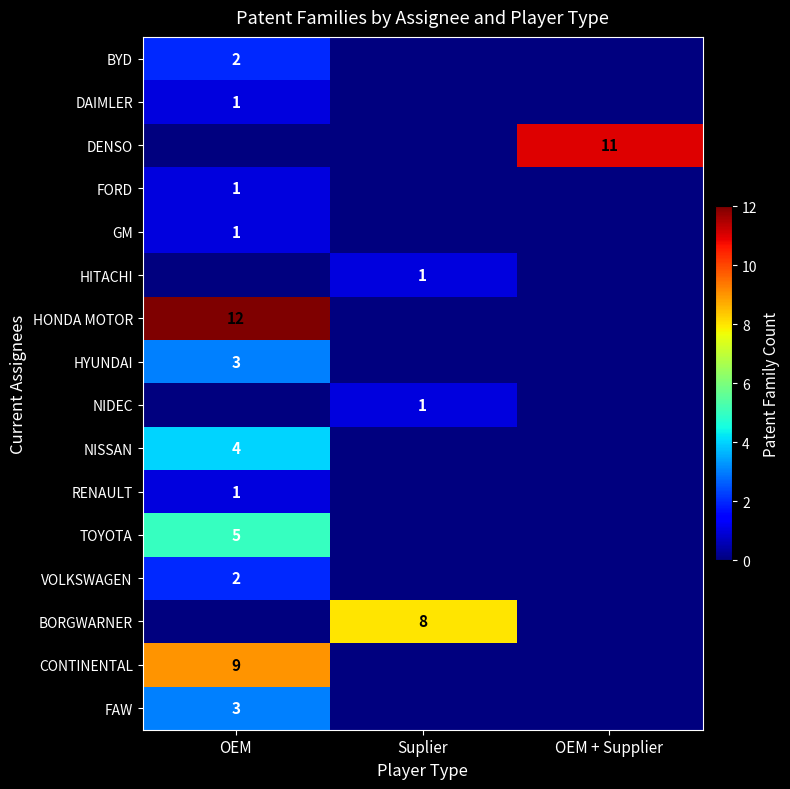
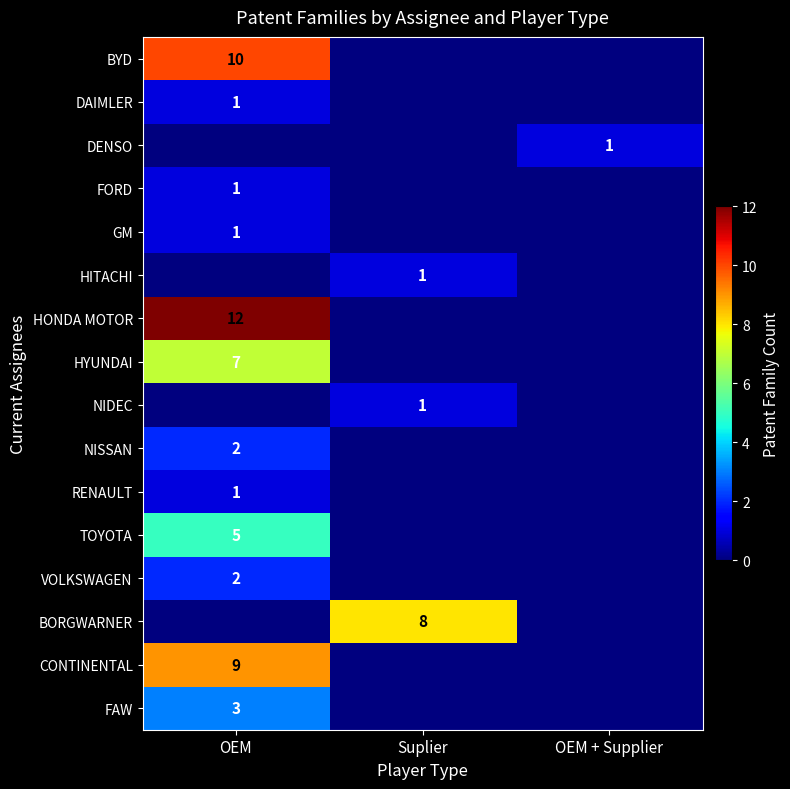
  {
    "BYD": {
-     "OEM": 2
+     "OEM": 10
    },
    "DAIMLER": {
      "OEM": 1
    },
    "DENSO": {
-     "OEM + Supplier": 11
+     "OEM + Supplier": 1
    },
    "FORD": {
      "OEM": 1
    },
    "GM": {
      "OEM": 1
    },
    "HITACHI": {
      "Suplier": 1
    },
    "HONDA MOTOR": {
      "OEM": 12
    },
    "HYUNDAI": {
-     "OEM": 3
+     "OEM": 7
    },
    "NIDEC": {
      "Suplier": 1
    },
    "NISSAN": {
-     "OEM": 4
+     "OEM": 2
    },
    "RENAULT": {
      "OEM": 1
    },
    "TOYOTA": {
      "OEM": 5
    },
    "VOLKSWAGEN": {
      "OEM": 2
    },
    "BORGWARNER": {
      "Suplier": 8
    },
    "CONTINENTAL": {
      "OEM": 9
    },
    "FAW": {
      "OEM": 3
    }
  }
